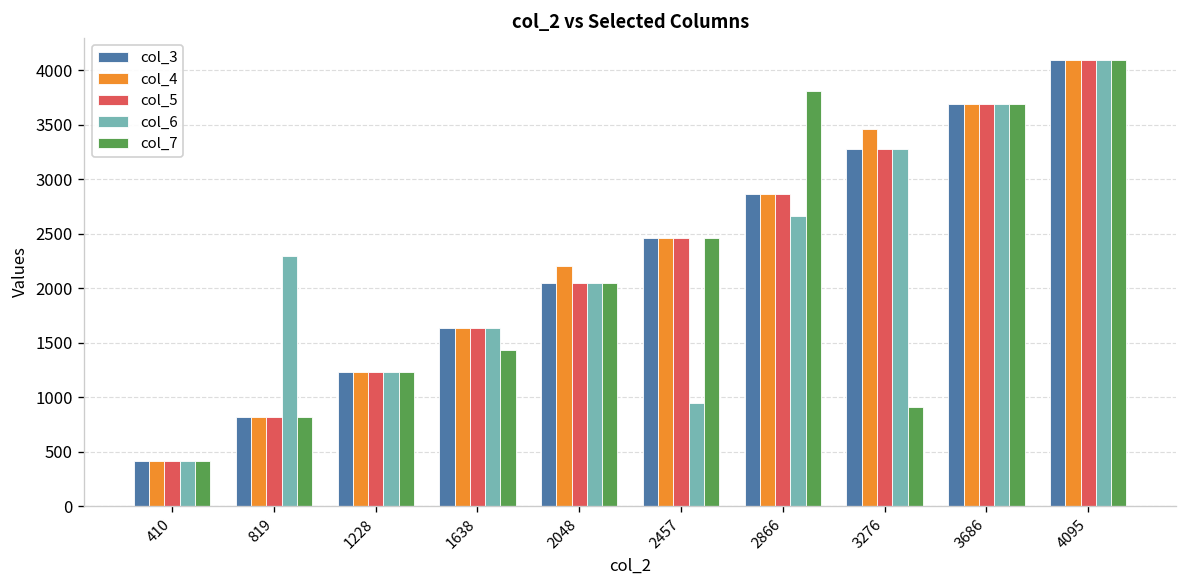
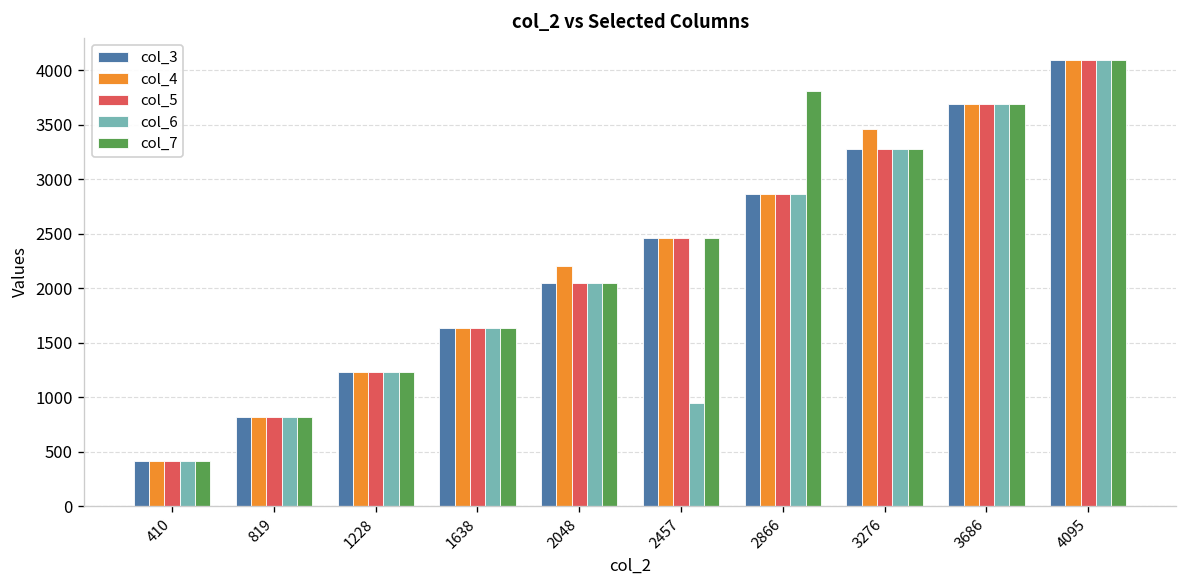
  {
    "col_3": {
      "410": 400,
      "819": 800,
      "1228": 1200,
      "1638": 1600,
      "2048": 2000,
      "2457": 2500,
      "2866": 2900,
      "3276": 3300,
      "3686": 3700,
      "4095": 4100
    },
    "col_4": {
      "410": 400,
      "819": 800,
      "1228": 1200,
      "1638": 1600,
      "2048": 2200,
      "2457": 2500,
      "2866": 2900,
      "3276": 3500,
      "3686": 3700,
      "4095": 4100
    },
    "col_5": {
      "410": 400,
      "819": 800,
      "1228": 1200,
      "1638": 1600,
      "2048": 2000,
      "2457": 2500,
      "2866": 2900,
      "3276": 3300,
      "3686": 3700,
      "4095": 4100
    },
    "col_6": {
      "410": 400,
-     "819": 2300,
+     "819": 800,
      "1228": 1200,
      "1638": 1600,
      "2048": 2000,
      "2457": 900,
-     "2866": 2700,
+     "2866": 2900,
      "3276": 3300,
      "3686": 3700,
      "4095": 4100
    },
    "col_7": {
      "410": 400,
      "819": 800,
      "1228": 1200,
-     "1638": 1400,
+     "1638": 1600,
      "2048": 2000,
      "2457": 2500,
      "2866": 3800,
-     "3276": 900,
+     "3276": 3300,
      "3686": 3700,
      "4095": 4100
    }
  }
